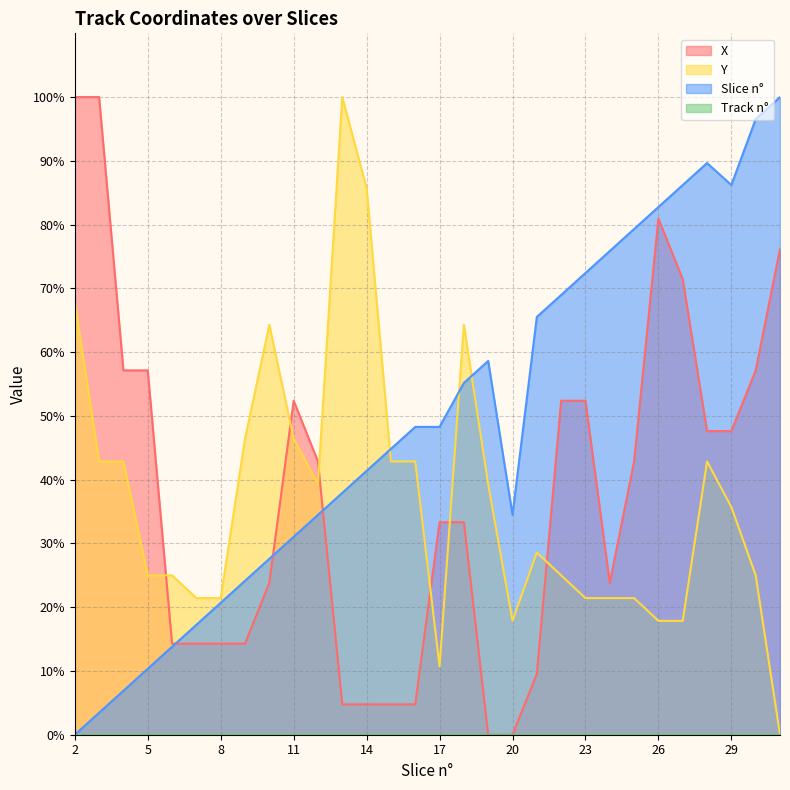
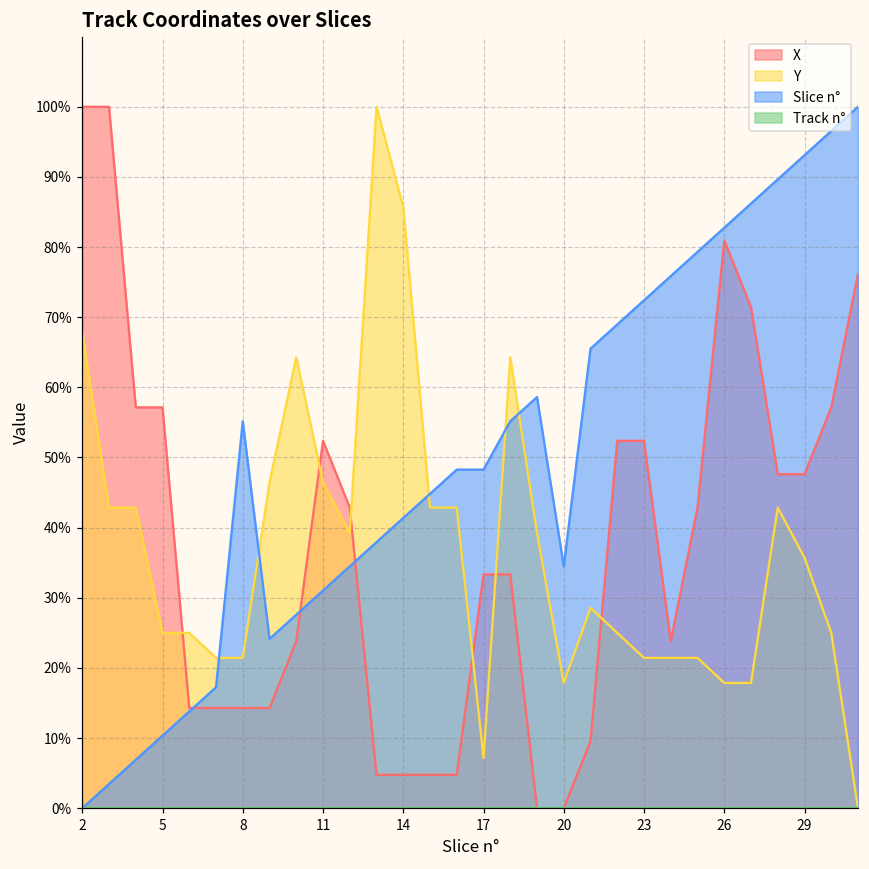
  {
    "X": {
      "2": "100%",
      "5": "57%",
      "8": "14%",
      "11": "52%",
      "14": "5%",
      "17": "33%",
      "23": "52%",
      "26": "81%",
      "29": "48%"
    },
    "Y": {
      "2": "68%",
      "5": "25%",
      "8": "21%",
      "11": "46%",
      "14": "86%",
-     "17": "11%",
+     "17": "7%",
      "20": "18%",
      "23": "21%",
      "26": "18%",
      "29": "36%"
    },
    "Slice n°": {
      "5": "10%",
-     "8": "21%",
+     "8": "55%",
      "11": "31%",
      "14": "41%",
      "17": "48%",
      "20": "34%",
      "23": "72%",
      "26": "83%",
-     "29": "86%"
+     "29": "93%"
    },
    "Track n°": {
      "5": "0%",
      "8": "0%",
      "11": "0%",
      "14": "0%",
      "17": "0%",
      "23": "0%",
      "26": "0%",
      "29": "0%"
    }
  }
